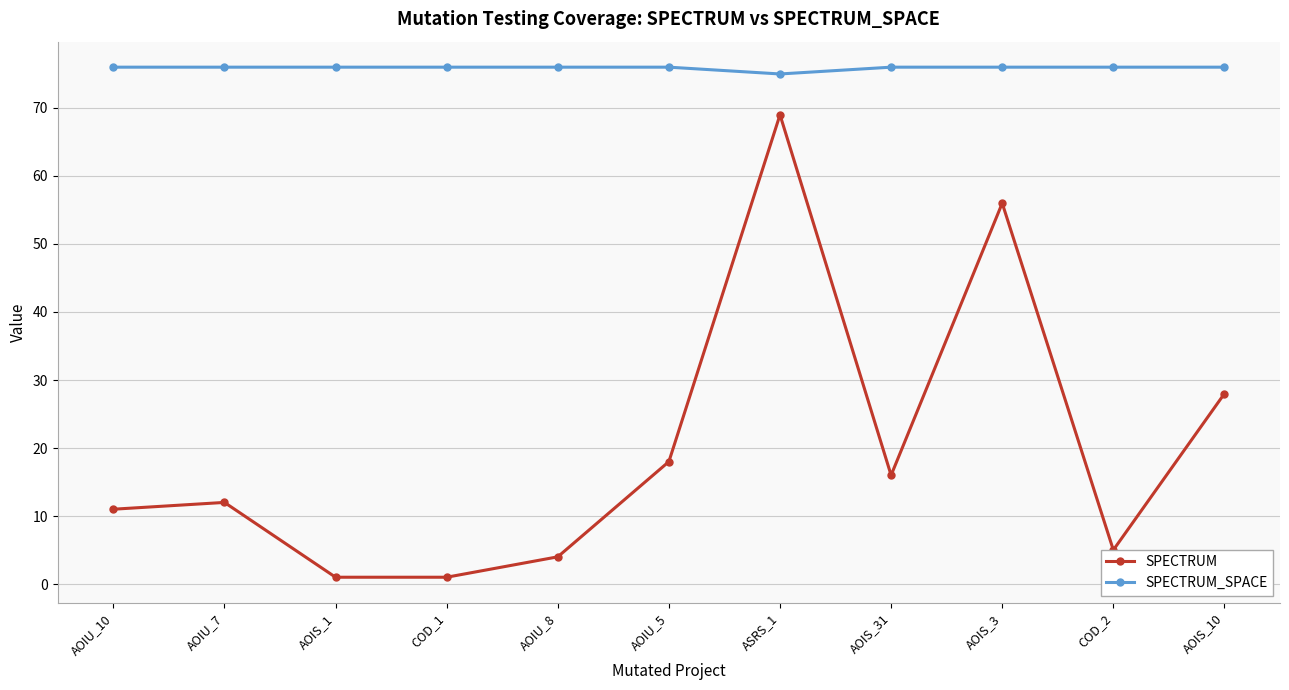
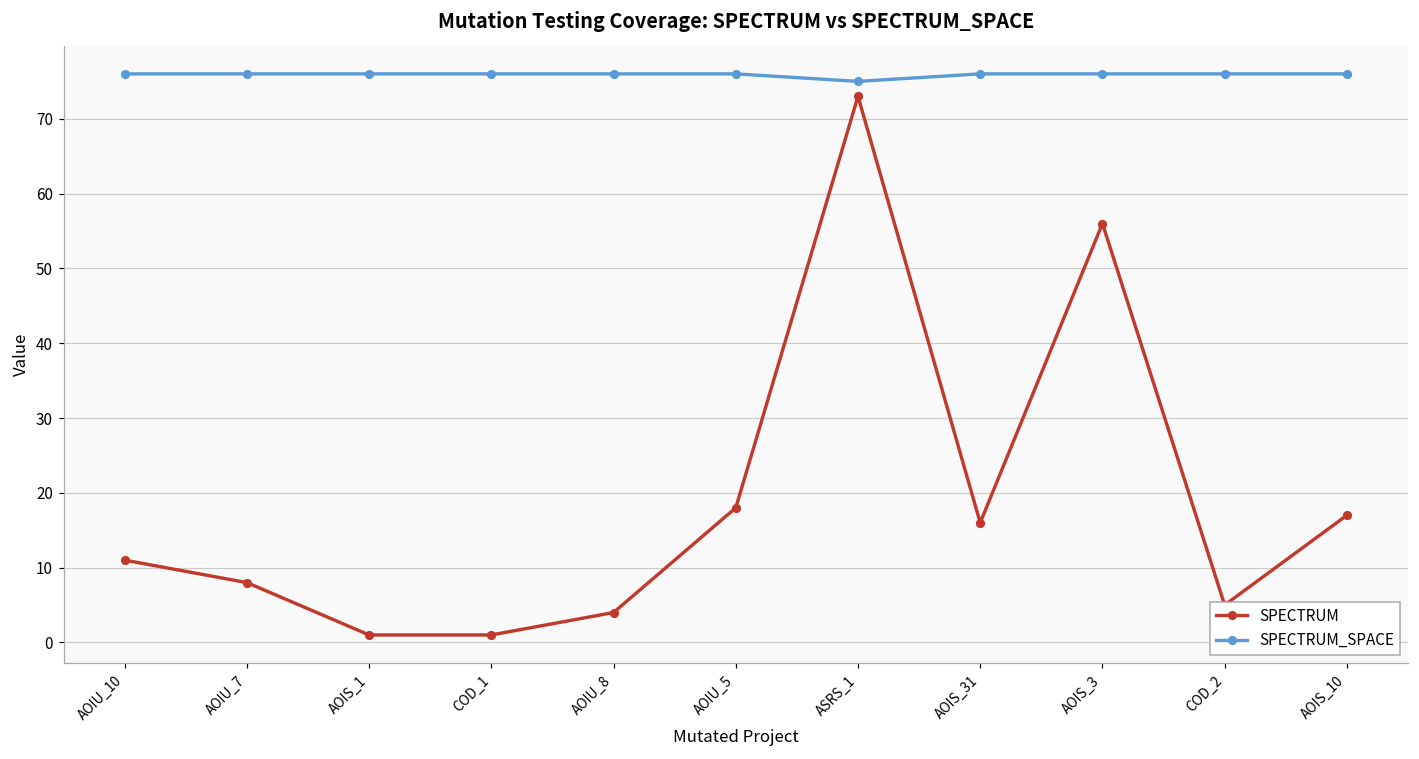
  {
    "SPECTRUM": {
      "AOIU_10": 11,
-     "AOIU_7": 12,
+     "AOIU_7": 8,
      "AOIS_1": 1,
      "COD_1": 1,
      "AOIU_8": 4,
      "AOIU_5": 18,
-     "ASRS_1": 69,
+     "ASRS_1": 73,
      "AOIS_31": 16,
      "AOIS_3": 56,
-     "AOIS_10": 28
+     "AOIS_10": 17
    },
    "SPECTRUM_SPACE": {
      "AOIU_10": 76,
      "AOIU_7": 76,
      "AOIS_1": 76,
      "COD_1": 76,
      "AOIU_8": 76,
      "AOIU_5": 76,
      "ASRS_1": 75,
      "AOIS_31": 76,
      "AOIS_3": 76,
      "COD_2": 76,
      "AOIS_10": 76
    }
  }
